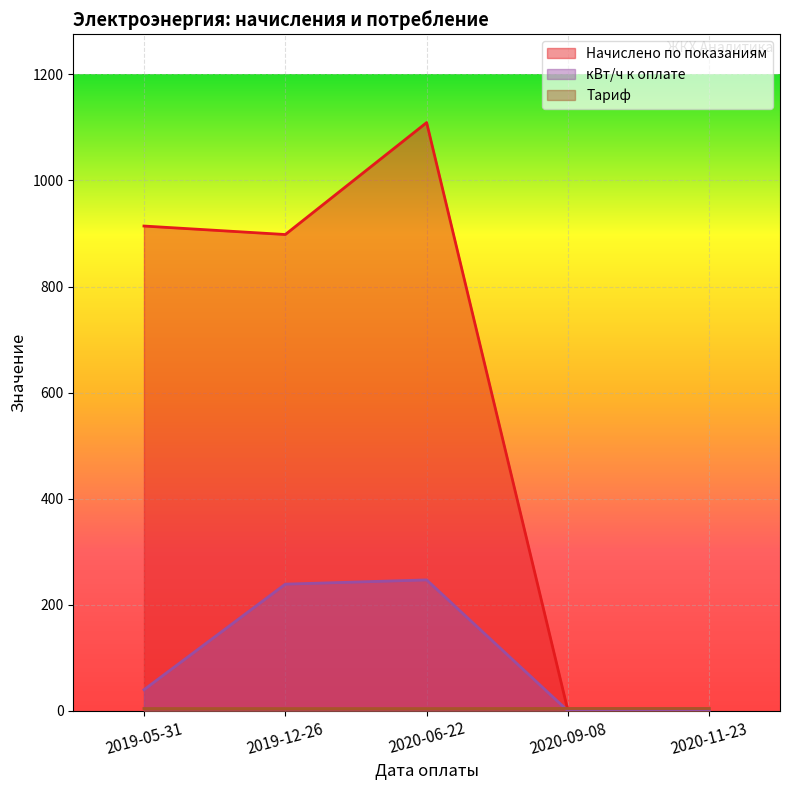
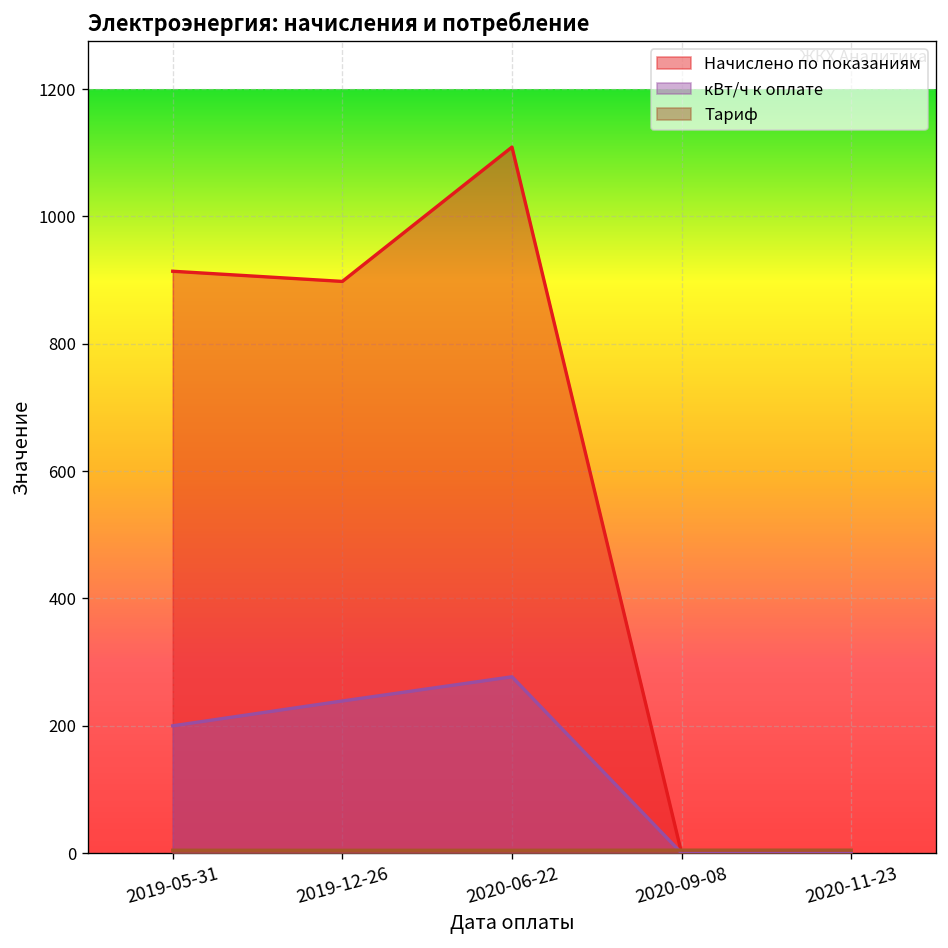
  {
    "кВт/ч к оплате": {
-     "2019-05-31": 40,
+     "2019-05-31": 200,
      "2019-12-26": 240,
-     "2020-06-22": 250
+     "2020-06-22": 280
    }
  }
